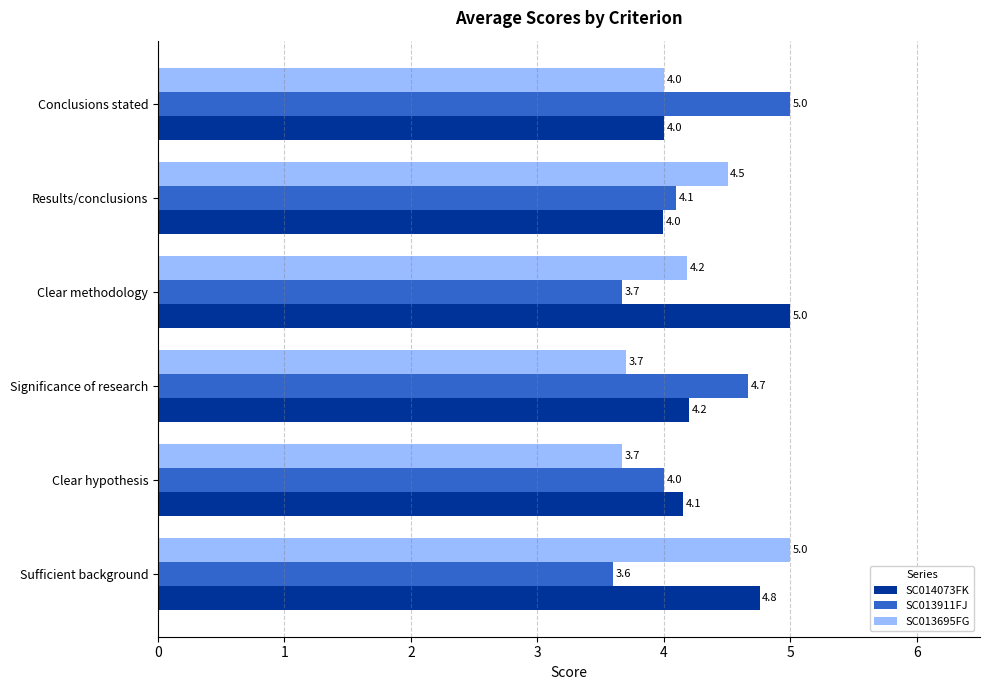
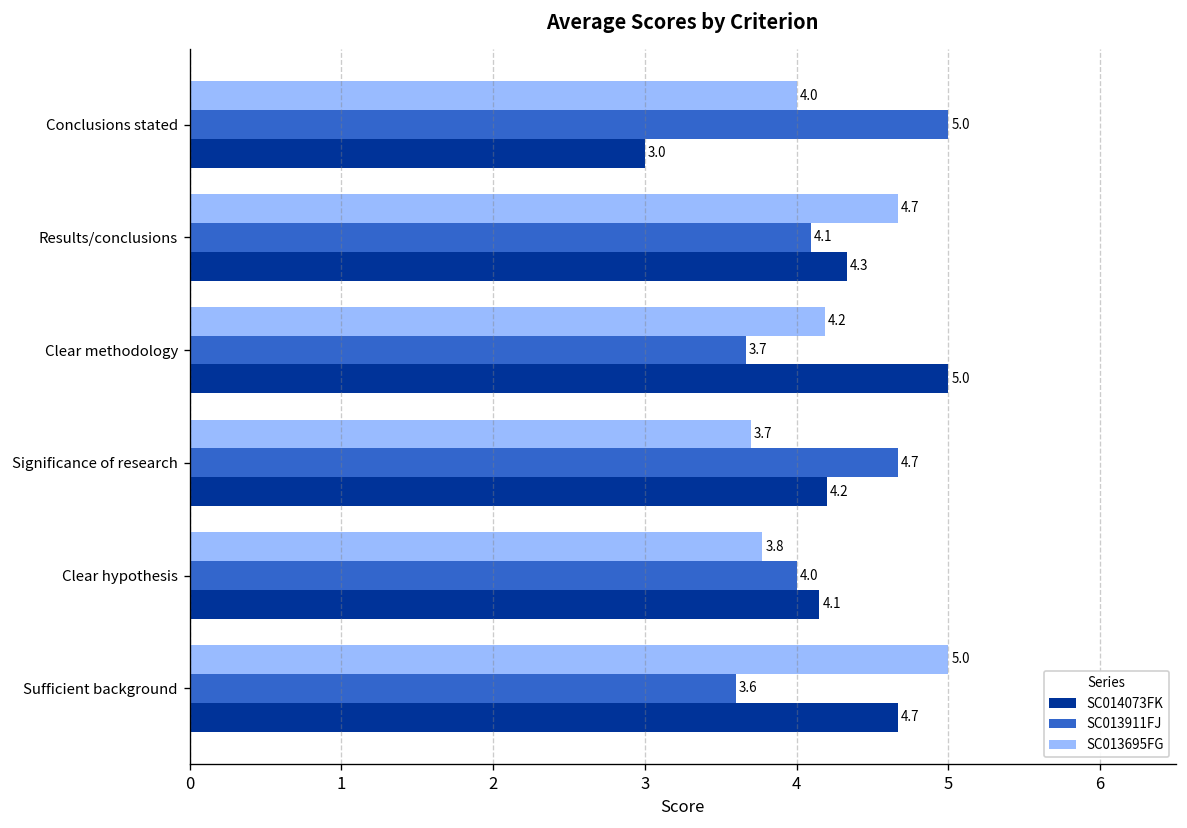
  {
    "SC014073FK": {
-     "Conclusions stated": 4.0,
-     "Results/conclusions": 4.0,
+     "Conclusions stated": 3.0,
+     "Results/conclusions": 4.3,
      "Clear methodology": 5.0,
      "Significance of research": 4.2,
      "Clear hypothesis": 4.1,
-     "Sufficient background": 4.8
+     "Sufficient background": 4.7
    },
    "SC013911FJ": {
      "Conclusions stated": 5.0,
      "Results/conclusions": 4.1,
      "Clear methodology": 3.7,
      "Significance of research": 4.7,
      "Clear hypothesis": 4.0,
      "Sufficient background": 3.6
    },
    "SC013695FG": {
      "Conclusions stated": 4.0,
-     "Results/conclusions": 4.5,
+     "Results/conclusions": 4.7,
      "Clear methodology": 4.2,
      "Significance of research": 3.7,
-     "Clear hypothesis": 3.7,
+     "Clear hypothesis": 3.8,
      "Sufficient background": 5.0
    }
  }
